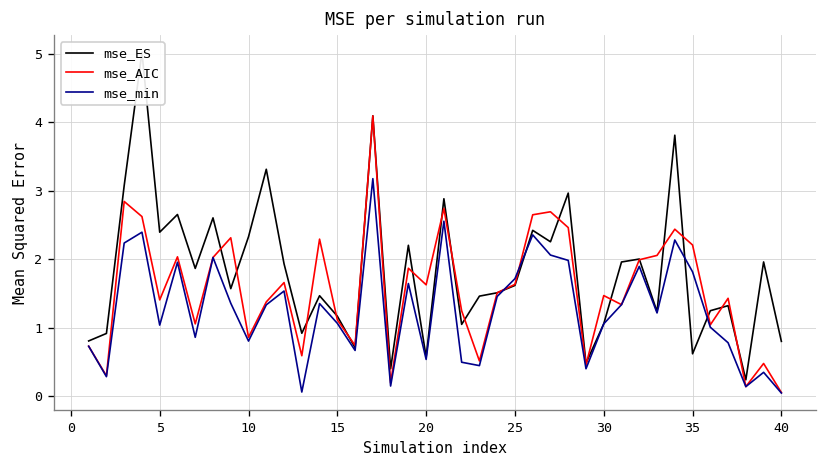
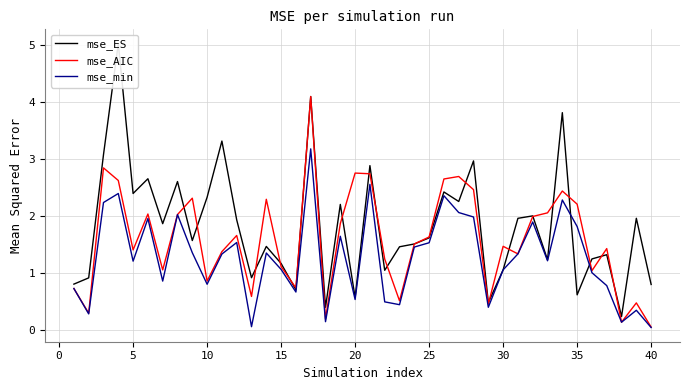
  {
    "mse_ES": {
      "5": 2.4,
      "10": 2.3,
      "15": 1.2,
      "35": 0.6,
      "40": 0.8
    },
    "mse_AIC": {
      "5": 1.4,
      "10": 0.9,
      "15": 1.1,
-     "20": 1.6,
+     "20": 2.8,
      "30": 1.5,
      "35": 2.2
    },
    "mse_min": {
-     "5": 1.0,
+     "5": 1.2,
      "10": 0.8,
      "15": 1.1,
-     "25": 1.7,
+     "25": 1.5,
      "35": 1.8
    }
  }
